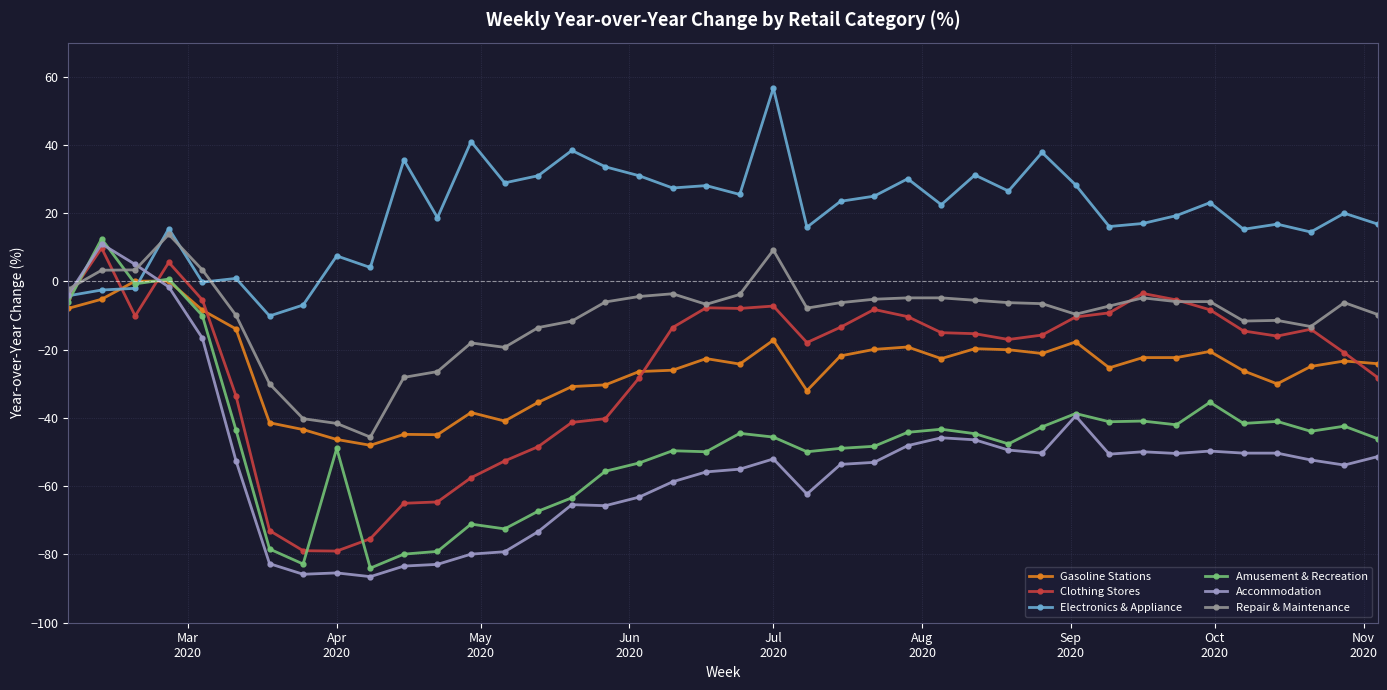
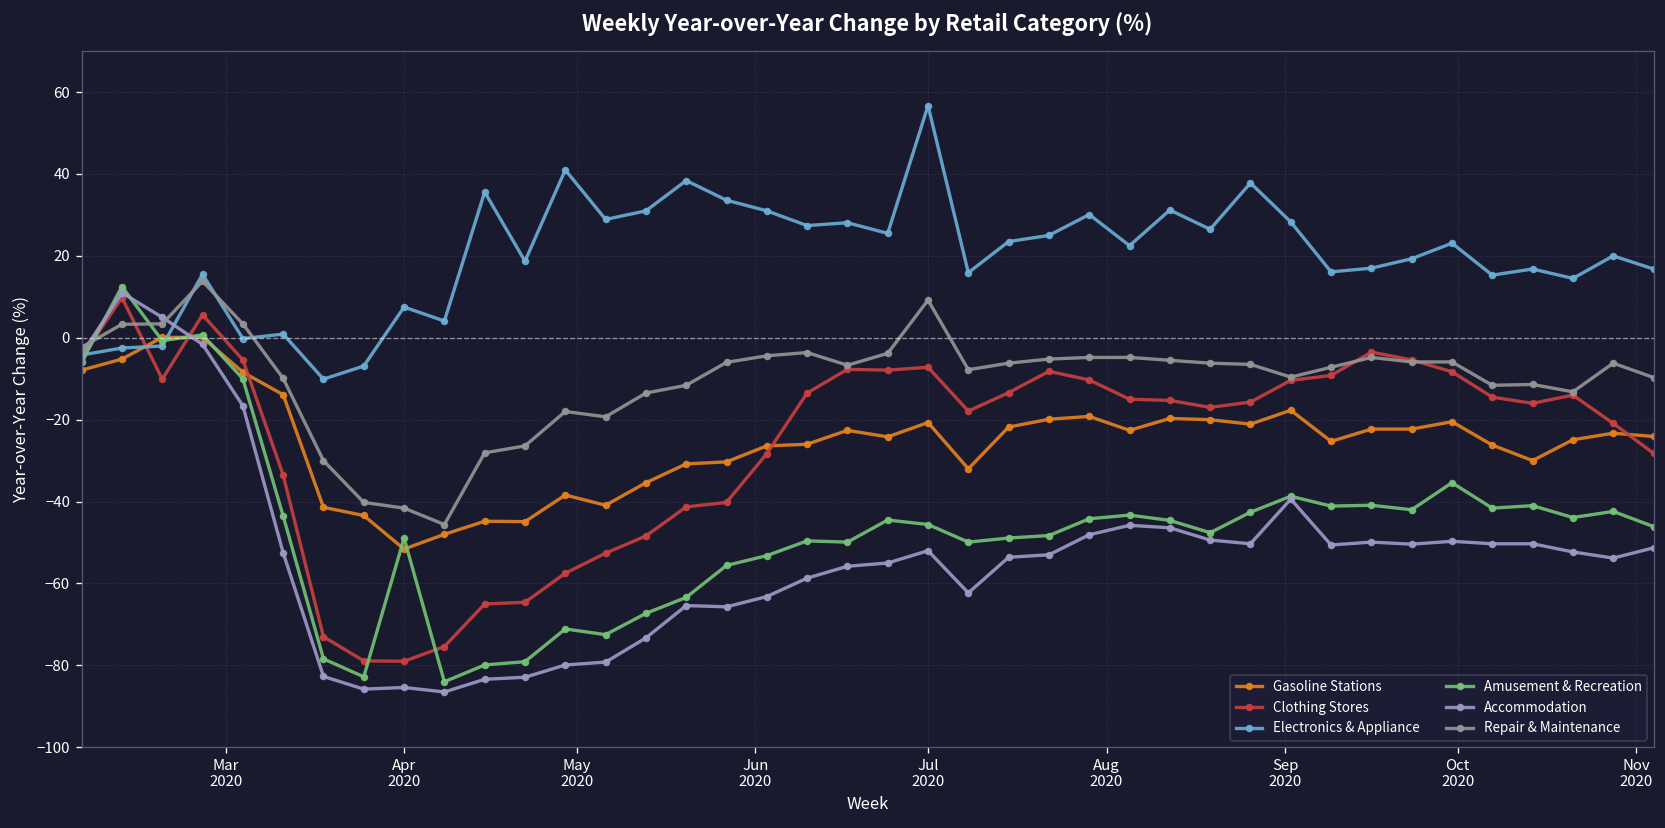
  {
    "Gasoline Stations": {
-     "Apr 2020": -46,
-     "Jul 2020": -17
+     "Apr 2020": -52,
+     "Jul 2020": -21
    },
    "Clothing Stores": {
      "Apr 2020": -79,
      "Jul 2020": -7
    },
    "Amusement & Recreation": {
      "Apr 2020": -49,
      "Jul 2020": -46
    }
  }
